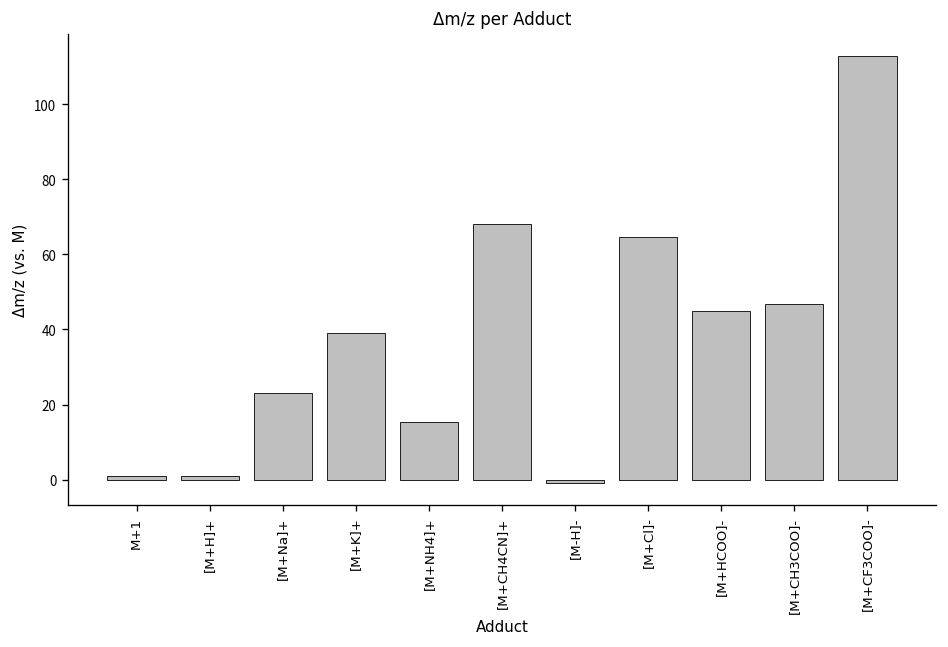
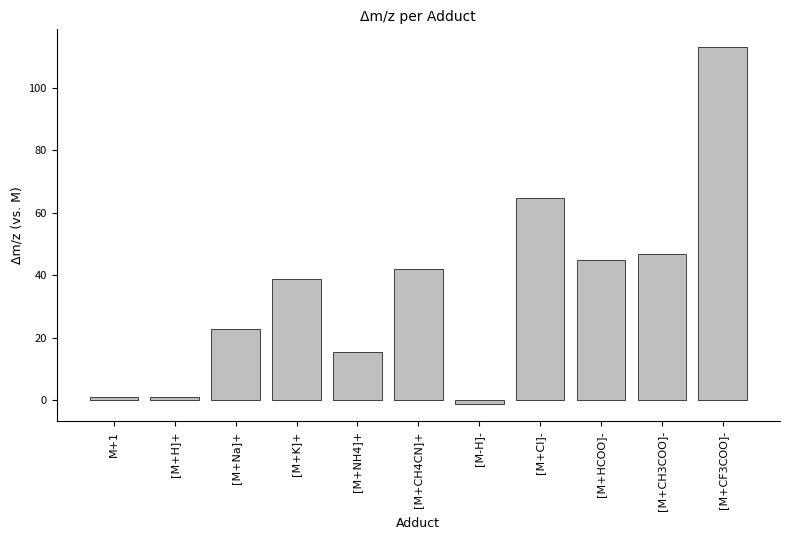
  {
    "M+1": 1,
    "[M+H]+": 1,
    "[M+Na]+": 23,
    "[M+K]+": 39,
    "[M+NH4]+": 15,
-   "[M+CH4CN]+": 68,
+   "[M+CH4CN]+": 42,
    "[M-H]-": -1,
    "[M+Cl]-": 65,
    "[M+HCOO]-": 45,
    "[M+CH3COO]-": 47,
    "[M+CF3COO]-": 113
  }
